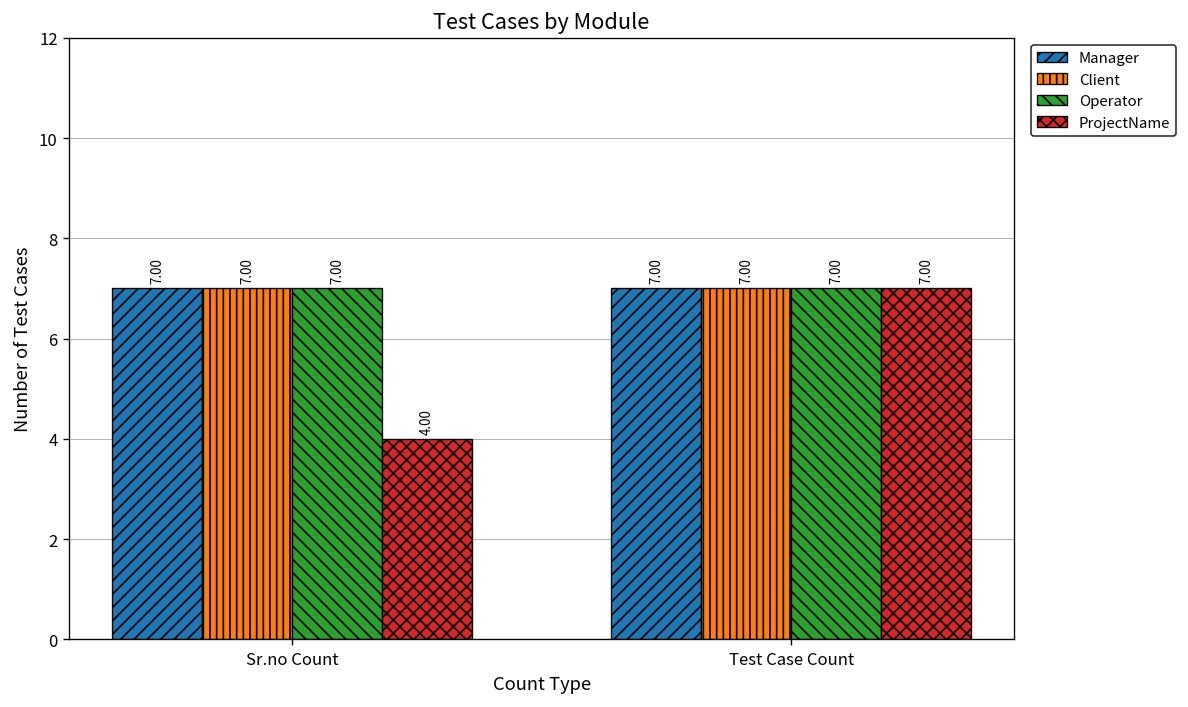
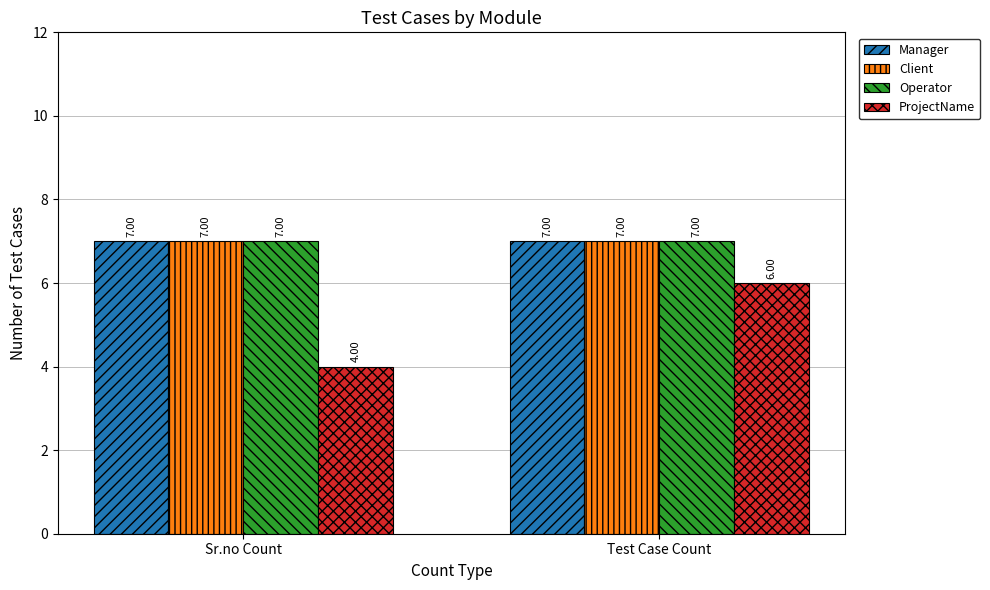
  {
    "Manager": {
      "Sr.no Count": 7.00,
      "Test Case Count": 7.00
    },
    "Client": {
      "Sr.no Count": 7.00,
      "Test Case Count": 7.00
    },
    "Operator": {
      "Sr.no Count": 7.00,
      "Test Case Count": 7.00
    },
    "ProjectName": {
      "Sr.no Count": 4.00,
-     "Test Case Count": 7.00
+     "Test Case Count": 6.00
    }
  }
